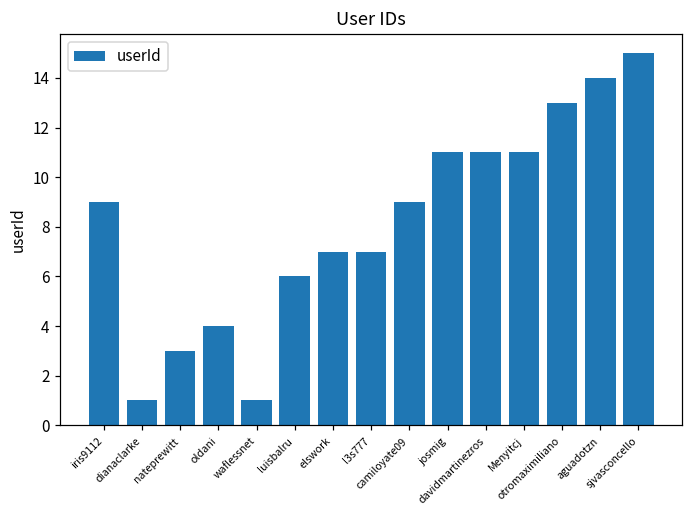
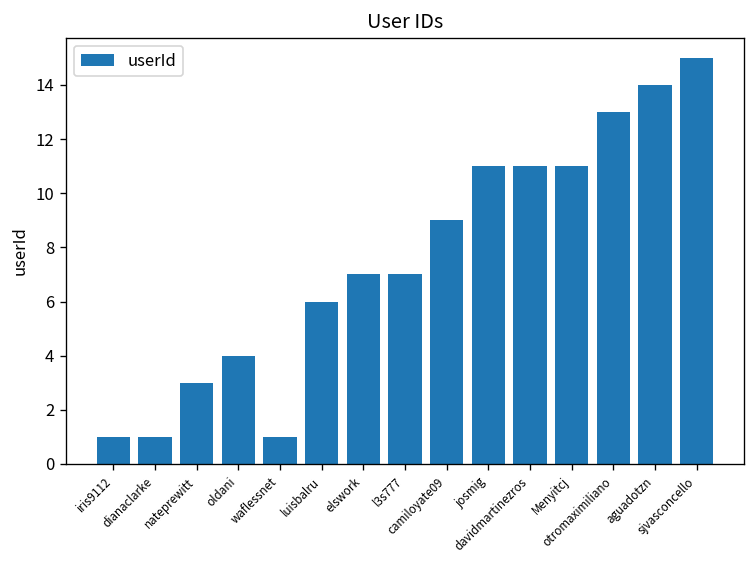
  {
-   "iris9112": 9,
+   "iris9112": 1,
    "dianaclarke": 1,
    "nateprewitt": 3,
    "oldani": 4,
    "waflessnet": 1,
    "luisbalru": 6,
    "elswork": 7,
    "l3s777": 7,
    "camiloyate09": 9,
    "josmig": 11,
    "davidmartinezros": 11,
    "Menyitcj": 11,
    "otromaximiliano": 13,
    "aguadotzn": 14,
    "sjvasconcello": 15
  }
